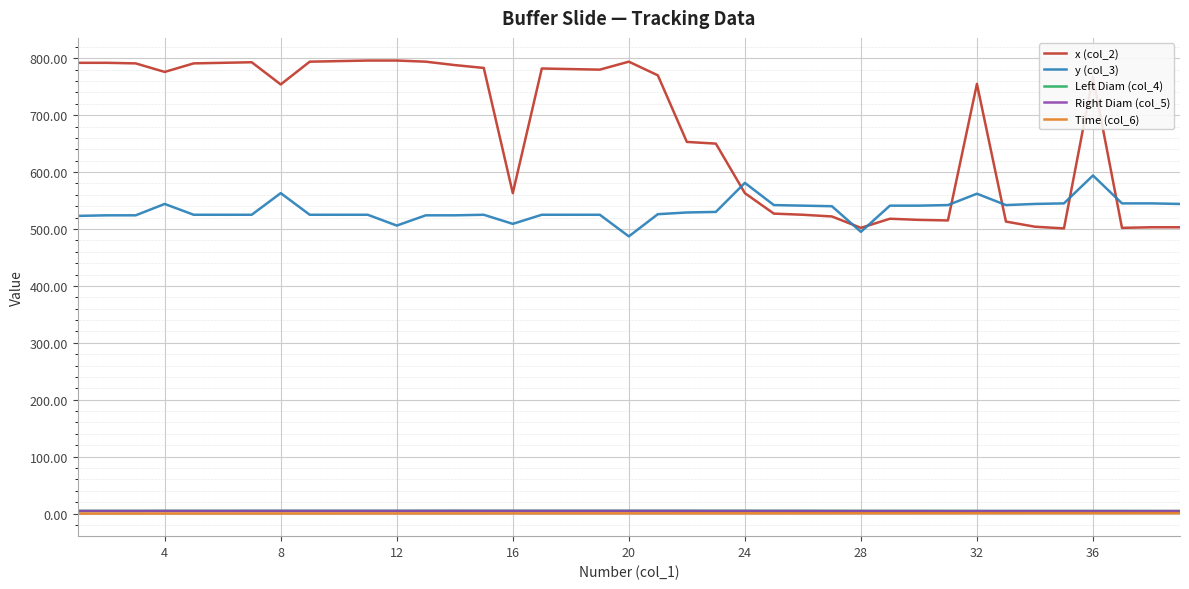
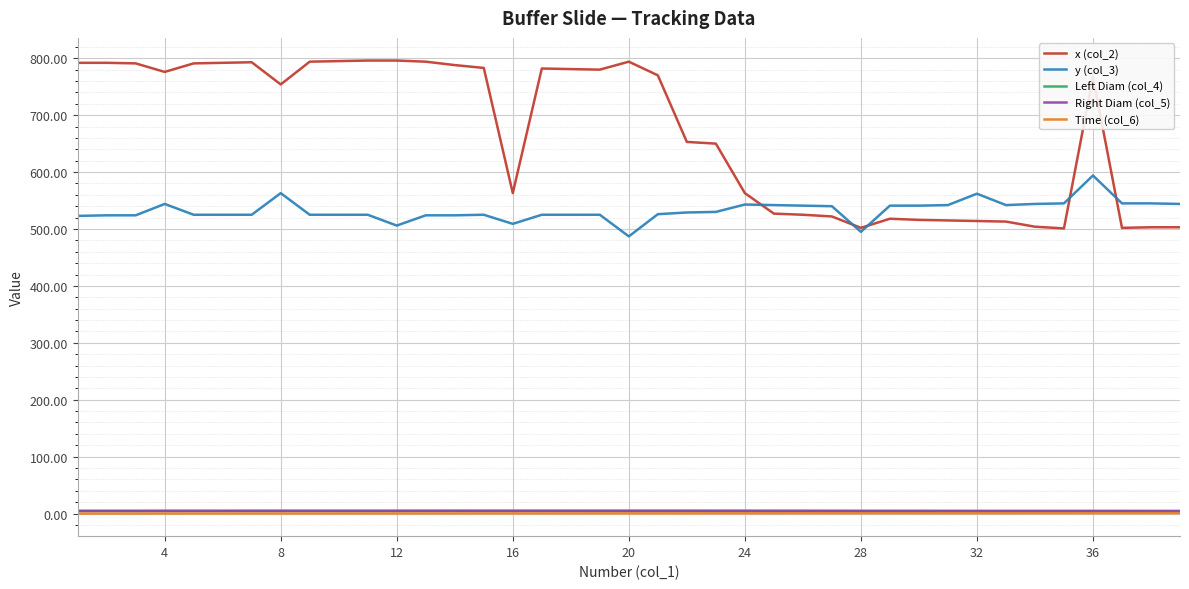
  {
    "x (col_2)": {
      "4": 780,
      "8": 750,
      "12": 800,
      "16": 560,
      "20": 790,
      "24": 560,
      "28": 500,
-     "32": 760
+     "32": 510
    },
    "y (col_3)": {
      "4": 540,
      "8": 560,
      "12": 510,
      "16": 510,
      "20": 490,
-     "24": 580,
+     "24": 540,
      "28": 500,
      "32": 560,
      "36": 590
    },
    "Right Diam (col_5)": {
      "4": 0,
      "8": 0,
      "12": 0,
      "16": 0
    }
  }
